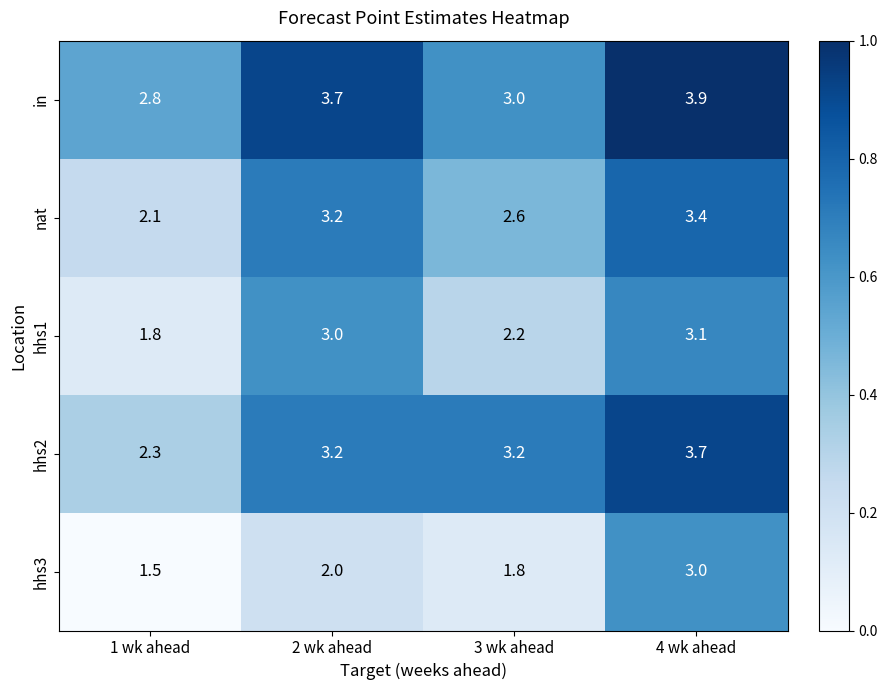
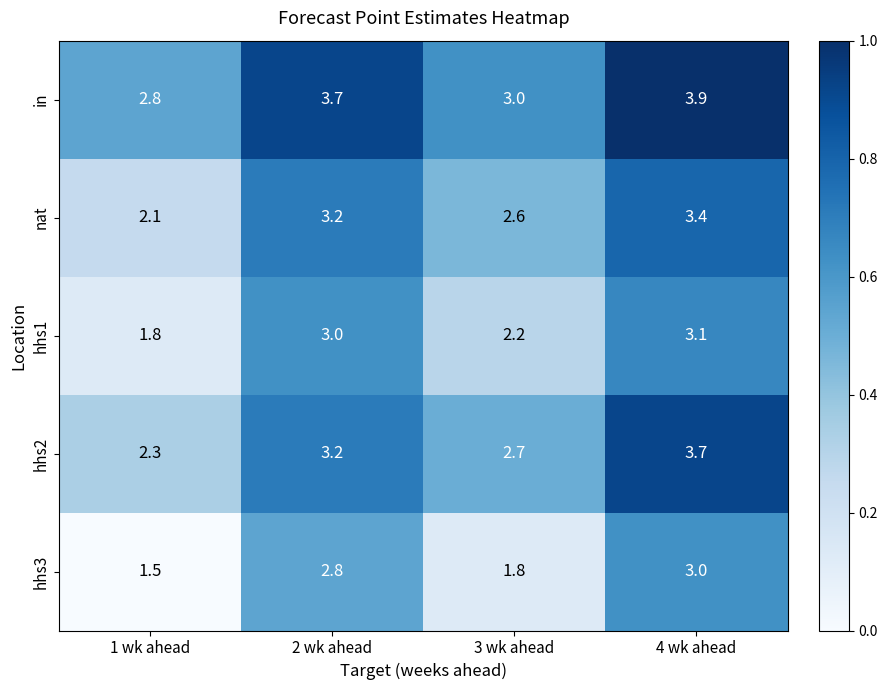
  {
    "in": {
      "1 wk ahead": 2.8,
      "2 wk ahead": 3.7,
      "3 wk ahead": 3.0,
      "4 wk ahead": 3.9
    },
    "nat": {
      "1 wk ahead": 2.1,
      "2 wk ahead": 3.2,
      "3 wk ahead": 2.6,
      "4 wk ahead": 3.4
    },
    "hhs1": {
      "1 wk ahead": 1.8,
      "2 wk ahead": 3.0,
      "3 wk ahead": 2.2,
      "4 wk ahead": 3.1
    },
    "hhs2": {
      "1 wk ahead": 2.3,
      "2 wk ahead": 3.2,
-     "3 wk ahead": 3.2,
+     "3 wk ahead": 2.7,
      "4 wk ahead": 3.7
    },
    "hhs3": {
      "1 wk ahead": 1.5,
-     "2 wk ahead": 2.0,
+     "2 wk ahead": 2.8,
      "3 wk ahead": 1.8,
      "4 wk ahead": 3.0
    }
  }
